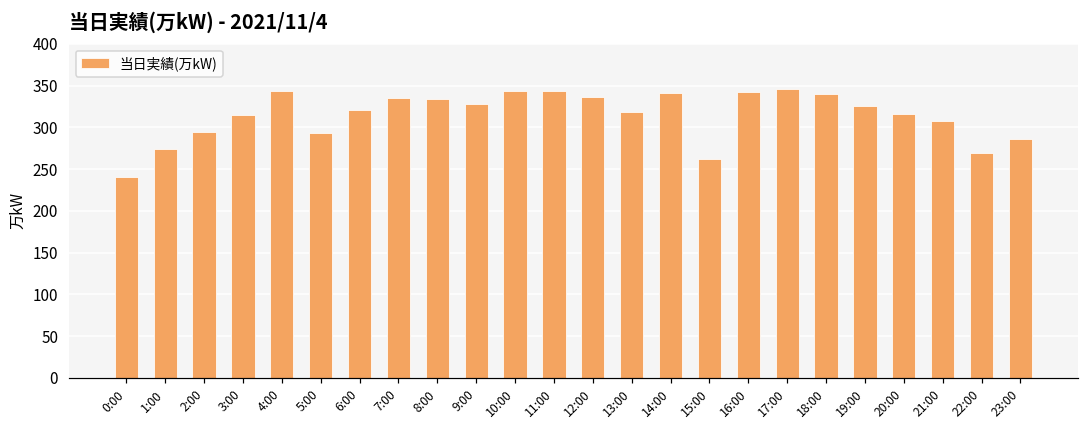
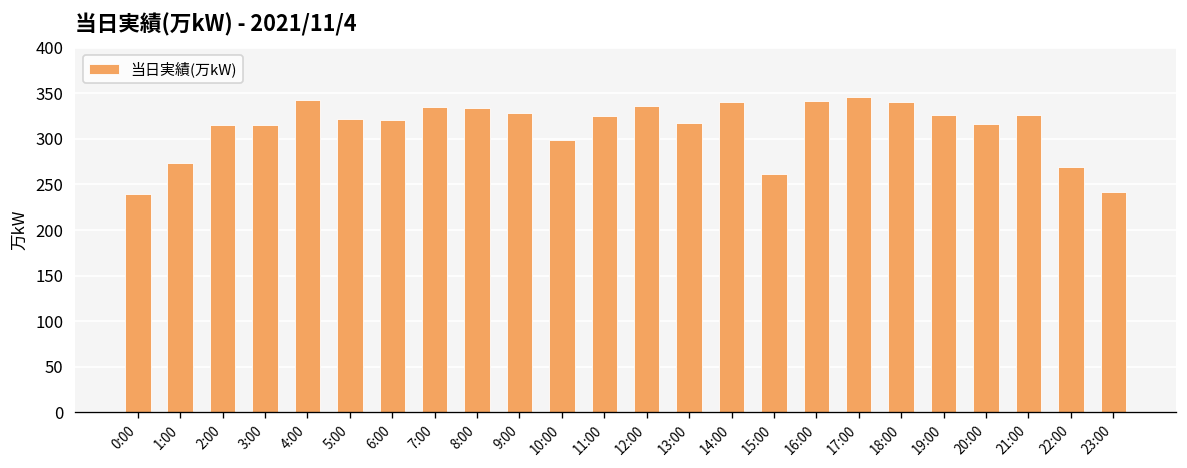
  {
    "0:00": 240,
    "1:00": 270,
-   "2:00": 300,
+   "2:00": 320,
    "3:00": 320,
    "4:00": 340,
-   "5:00": 290,
+   "5:00": 320,
    "6:00": 320,
    "7:00": 340,
    "8:00": 330,
    "9:00": 330,
-   "10:00": 340,
-   "11:00": 340,
+   "10:00": 300,
+   "11:00": 330,
    "12:00": 340,
    "13:00": 320,
    "14:00": 340,
    "15:00": 260,
    "16:00": 340,
    "17:00": 350,
    "18:00": 340,
    "19:00": 330,
    "20:00": 320,
-   "21:00": 310,
+   "21:00": 330,
    "22:00": 270,
-   "23:00": 290
+   "23:00": 240
  }
